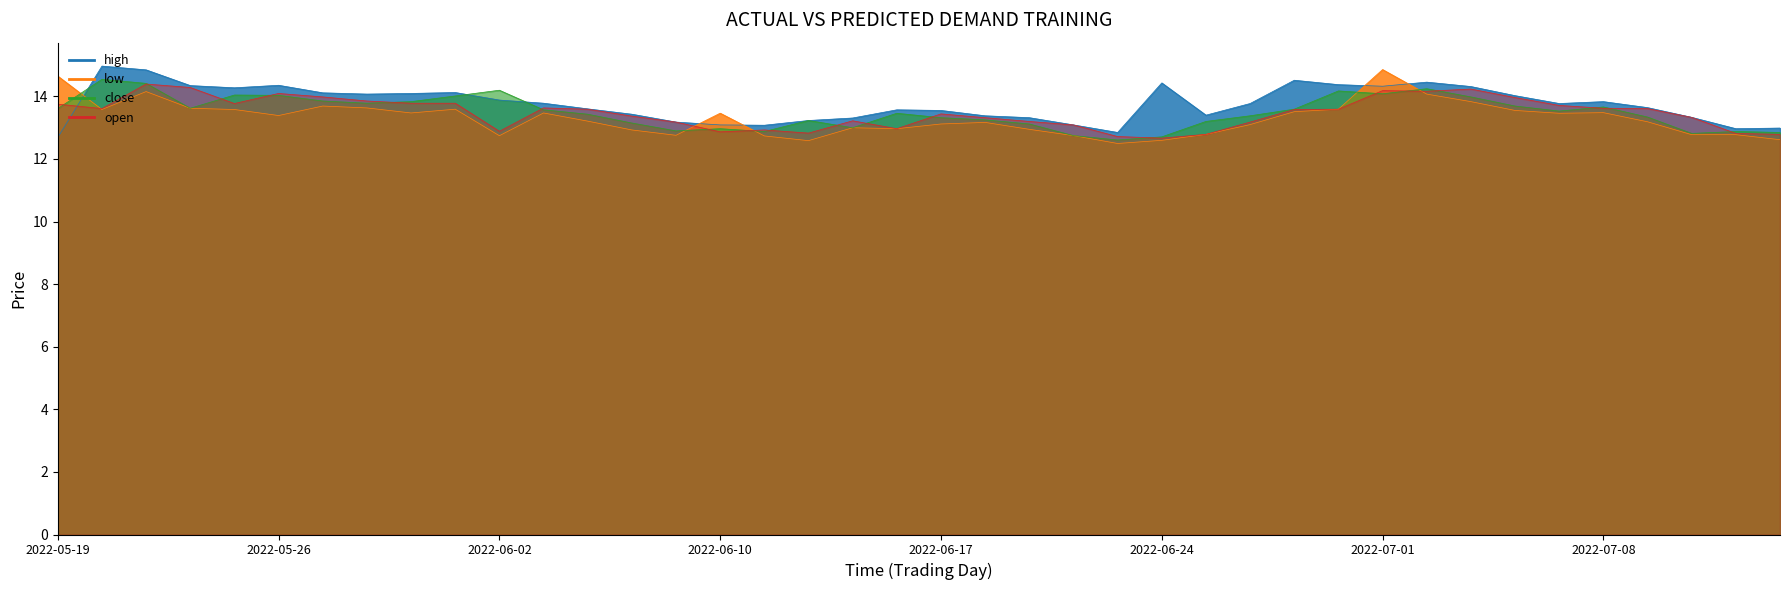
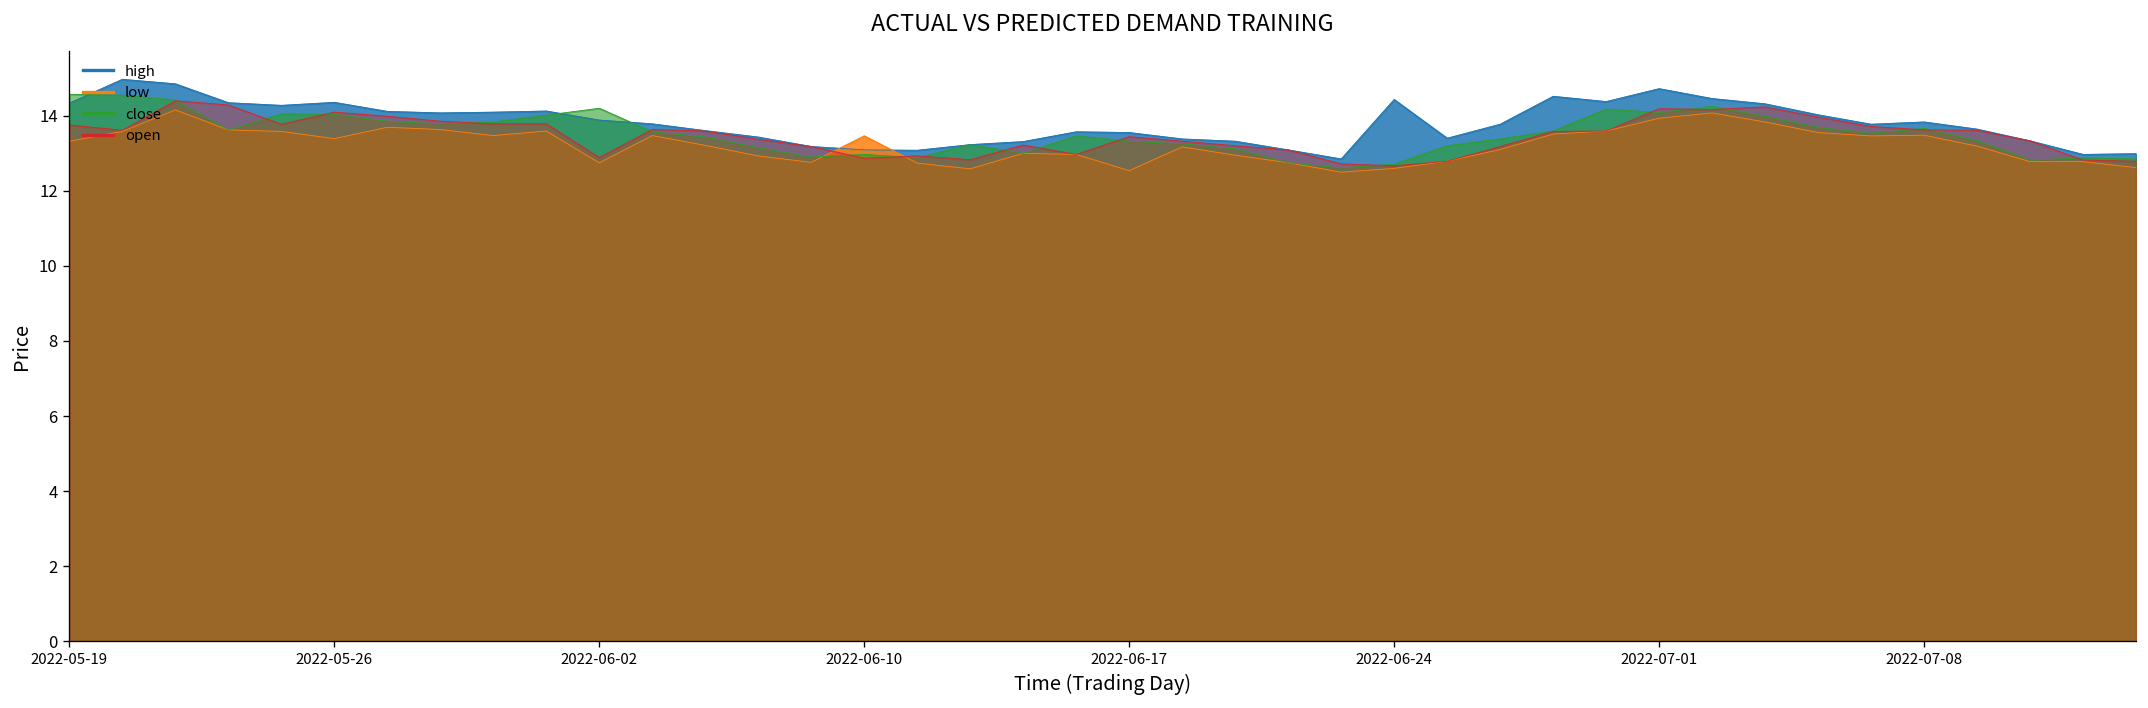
  {
    "high": {
-     "2022-05-19": 12.7,
+     "2022-05-19": 14.3,
      "2022-05-26": 14.4,
      "2022-06-02": 13.9,
      "2022-06-10": 13.1,
      "2022-06-17": 13.6,
      "2022-06-24": 14.4,
-     "2022-07-01": 14.3,
+     "2022-07-01": 14.7,
      "2022-07-08": 13.8
    },
    "low": {
-     "2022-05-19": 14.6,
+     "2022-05-19": 13.3,
      "2022-05-26": 13.4,
      "2022-06-02": 12.7,
      "2022-06-10": 13.5,
-     "2022-06-17": 13.1,
-     "2022-07-01": 14.9,
+     "2022-06-17": 12.5,
+     "2022-07-01": 13.9,
      "2022-07-08": 13.5
    },
    "close": {
-     "2022-05-19": 13.6,
+     "2022-05-19": 14.6,
      "2022-06-02": 14.2,
      "2022-06-10": 13.0,
      "2022-06-17": 13.3,
      "2022-07-01": 14.1
    },
    "open": {
      "2022-05-19": 13.8,
      "2022-06-02": 12.9,
      "2022-06-10": 12.9,
      "2022-06-17": 13.4,
      "2022-07-01": 14.2
    }
  }
